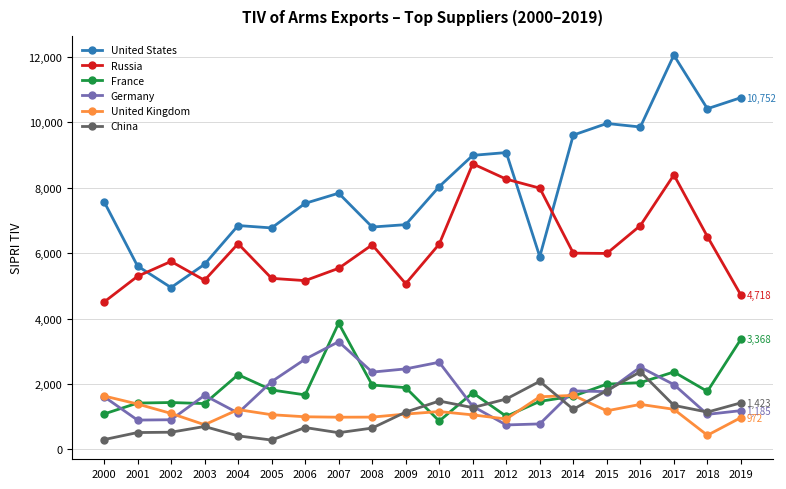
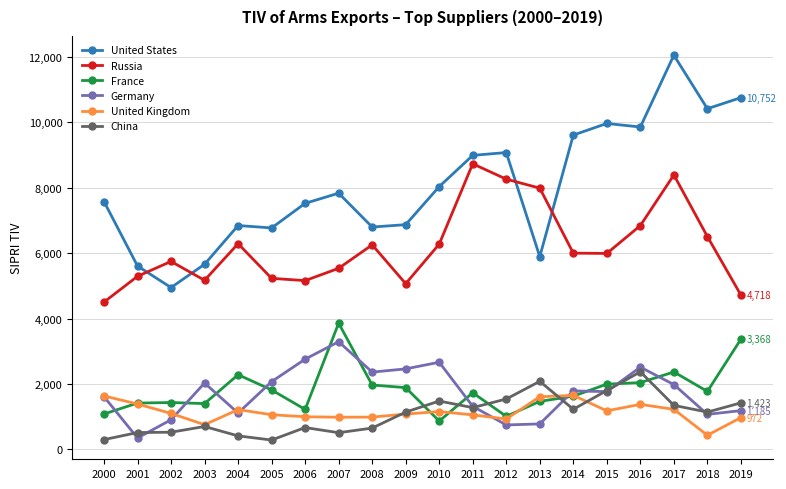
  {
    "United States": {
      "2019": "10,752"
    },
    "Russia": {
      "2019": "4,718"
    },
    "France": {
      "2000": "1,100",
      "2002": "1,400",
      "2003": "1,400",
      "2004": "2,300",
      "2005": "1,800",
-     "2006": "1,700",
+     "2006": "1,200",
      "2007": "3,900",
      "2008": "2,000",
      "2009": "1,900",
      "2010": "900",
      "2011": "1,700",
      "2012": "1,000",
      "2013": "1,500",
      "2015": "2,000",
      "2016": "2,000",
      "2017": "2,400",
      "2018": "1,800"
    },
    "Germany": {
-     "2001": "900",
+     "2001": "300",
      "2002": "900",
-     "2003": "1,700",
+     "2003": "2,000",
      "2004": "1,100",
      "2005": "2,100",
      "2006": "2,800",
      "2007": "3,300",
      "2008": "2,400",
      "2009": "2,500",
      "2010": "2,700",
      "2012": "700",
      "2013": "800",
      "2014": "1,800",
      "2016": "2,500",
      "2017": "2,000"
    },
    "United Kingdom": {
      "2002": "1,100",
      "2004": "1,200",
      "2005": "1,100",
      "2006": "1,000",
      "2007": "1,000",
      "2008": "1,000",
      "2010": "1,200",
      "2011": "1,100",
      "2012": "900",
      "2013": "1,600",
      "2015": "1,200",
      "2016": "1,400",
      "2017": "1,200",
      "2018": "400"
    },
    "China": {
      "2000": "300",
      "2001": "500",
      "2002": "500",
      "2004": "400",
      "2005": "300",
      "2006": "700",
      "2007": "500",
      "2008": "700",
      "2010": "1,500",
      "2012": "1,500",
      "2013": "2,100",
      "2014": "1,200",
      "2016": "2,400",
      "2017": "1,300"
    }
  }
